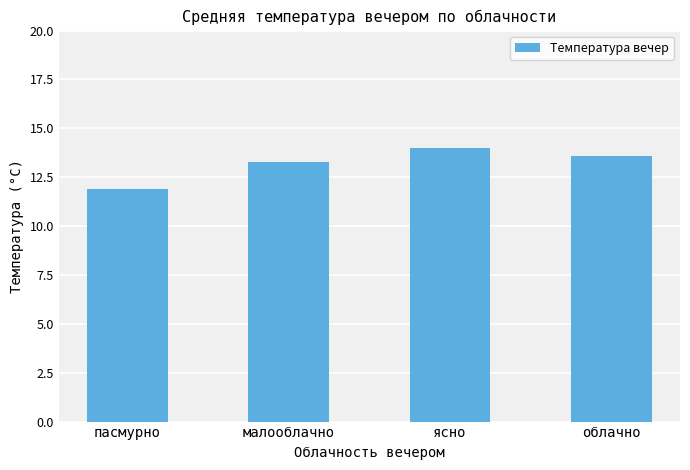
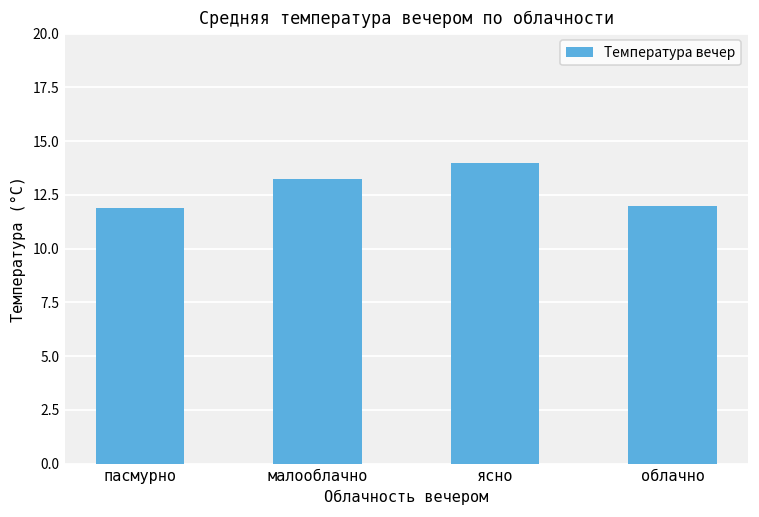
  {
    "пасмурно": 11.9,
    "малооблачно": 13.3,
    "ясно": 14.0,
-   "облачно": 13.6
+   "облачно": 12.0
  }
